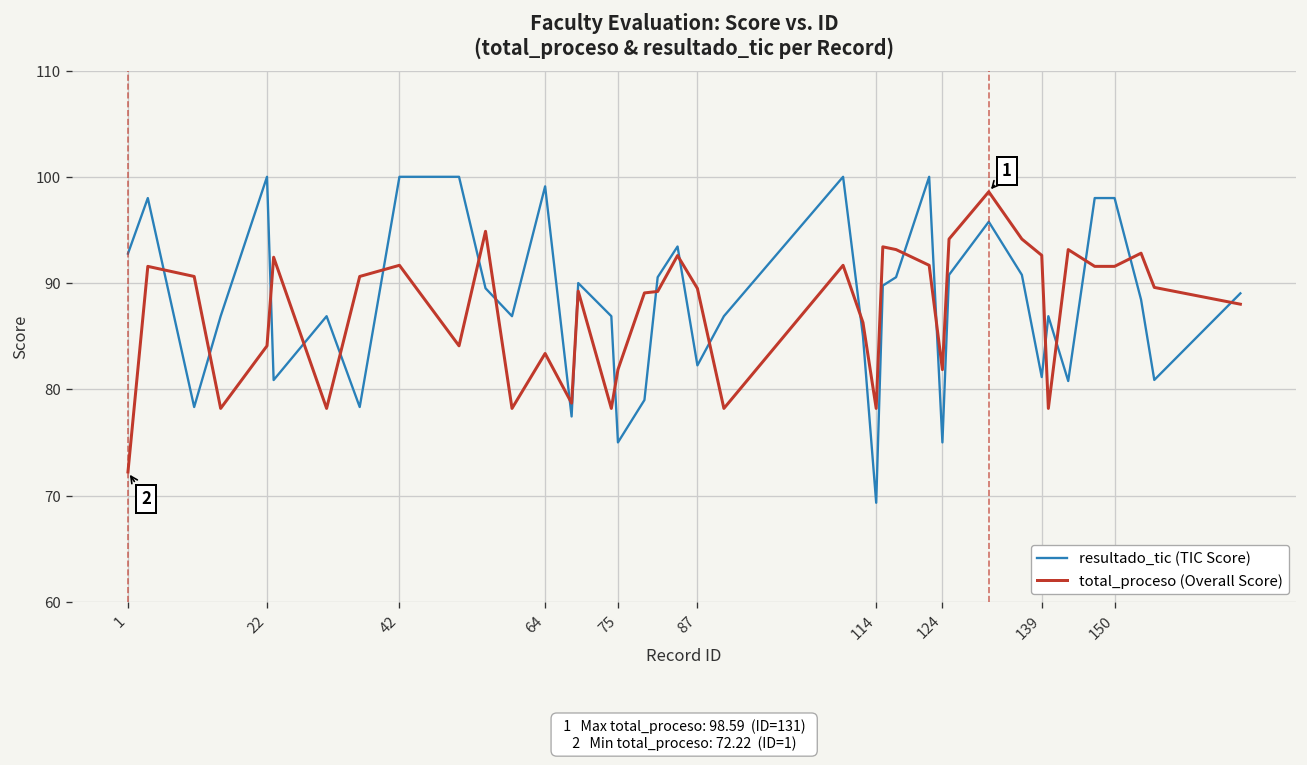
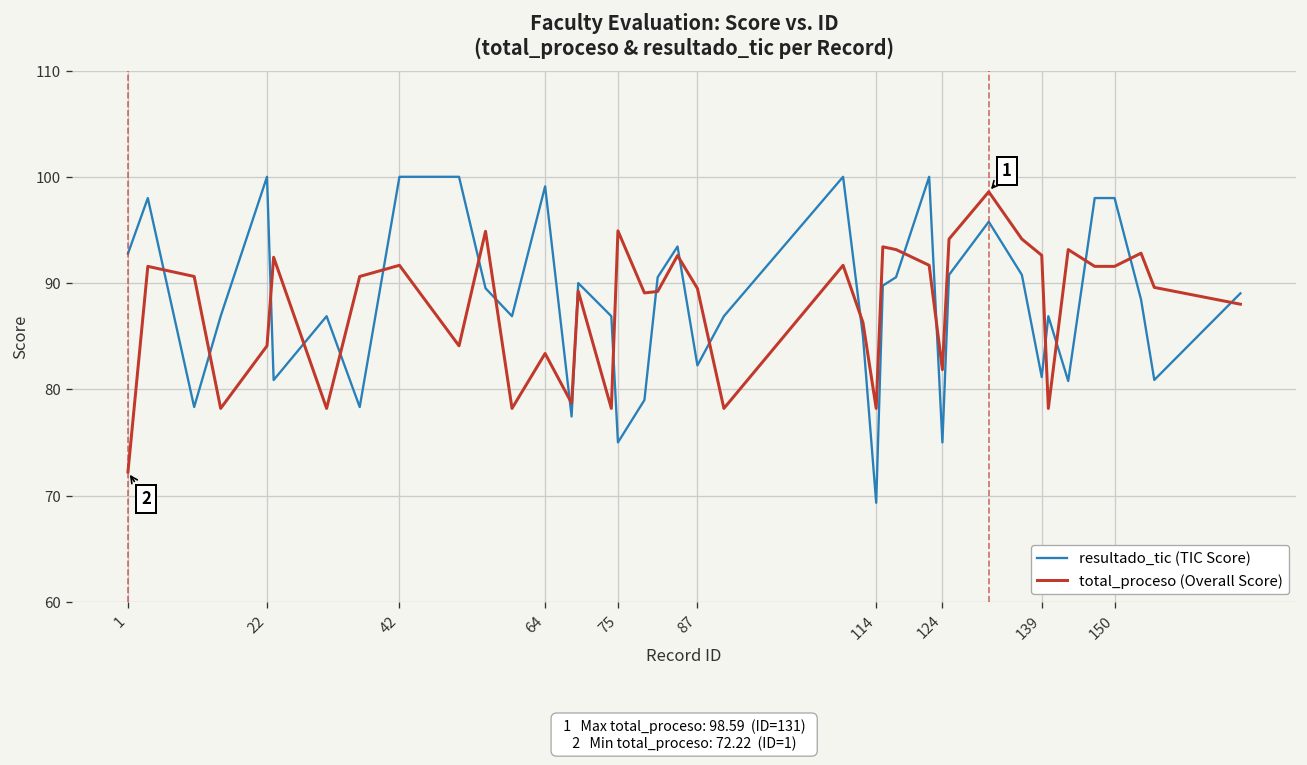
  {
    "resultado_tic (TIC Score)": {
      "1": 93,
      "22": 100,
      "42": 100,
      "64": 99,
      "75": 75,
      "87": 82,
      "114": 69,
      "124": 75,
      "139": 81,
      "150": 98
    },
    "total_proceso (Overall Score)": {
      "22": 84,
      "42": 92,
      "64": 83,
-     "75": 82,
+     "75": 95,
      "87": 89,
      "114": 78,
      "124": 82,
      "139": 93,
      "150": 92
    }
  }
